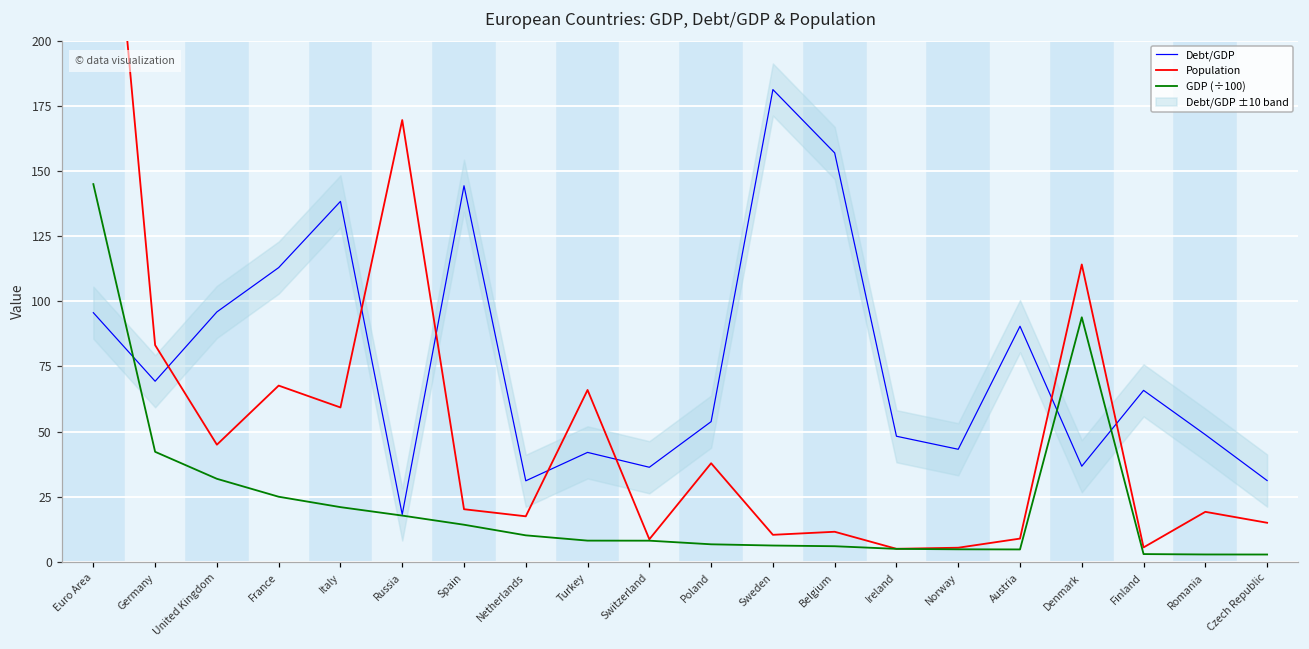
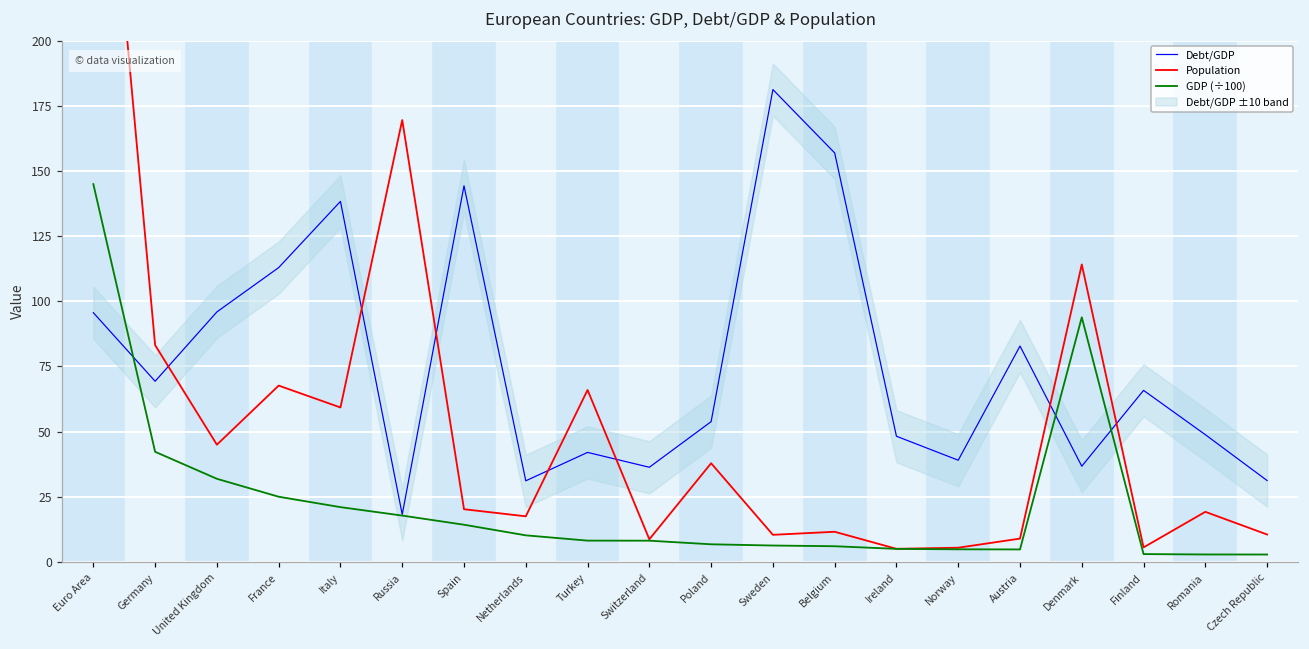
  {
    "Debt/GDP": {
      "Euro Area": 96,
      "Germany": 69,
      "United Kingdom": 96,
      "France": 113,
      "Italy": 138,
      "Spain": 144,
      "Netherlands": 31,
      "Turkey": 42,
      "Switzerland": 36,
      "Poland": 54,
      "Sweden": 181,
      "Belgium": 157,
      "Ireland": 48,
-     "Norway": 43,
-     "Austria": 90,
+     "Norway": 39,
+     "Austria": 83,
      "Denmark": 37,
      "Finland": 66,
      "Romania": 49,
      "Czech Republic": 31
    },
    "Population": {
      "Germany": 83,
      "United Kingdom": 45,
      "France": 68,
      "Italy": 59,
      "Russia": 170,
      "Spain": 20,
      "Netherlands": 17,
      "Turkey": 66,
      "Poland": 38,
      "Sweden": 10,
      "Belgium": 12,
      "Austria": 9,
      "Denmark": 114,
      "Finland": 6,
      "Romania": 19,
-     "Czech Republic": 15
+     "Czech Republic": 11
    },
    "GDP (÷100)": {
      "Euro Area": 145,
      "Germany": 42,
      "United Kingdom": 32,
      "France": 25,
      "Italy": 21,
      "Spain": 14,
      "Netherlands": 10,
      "Turkey": 8,
      "Poland": 7,
      "Sweden": 6,
      "Belgium": 6,
      "Austria": 5,
      "Denmark": 94,
      "Finland": 3,
      "Romania": 3,
      "Czech Republic": 3
    }
  }
